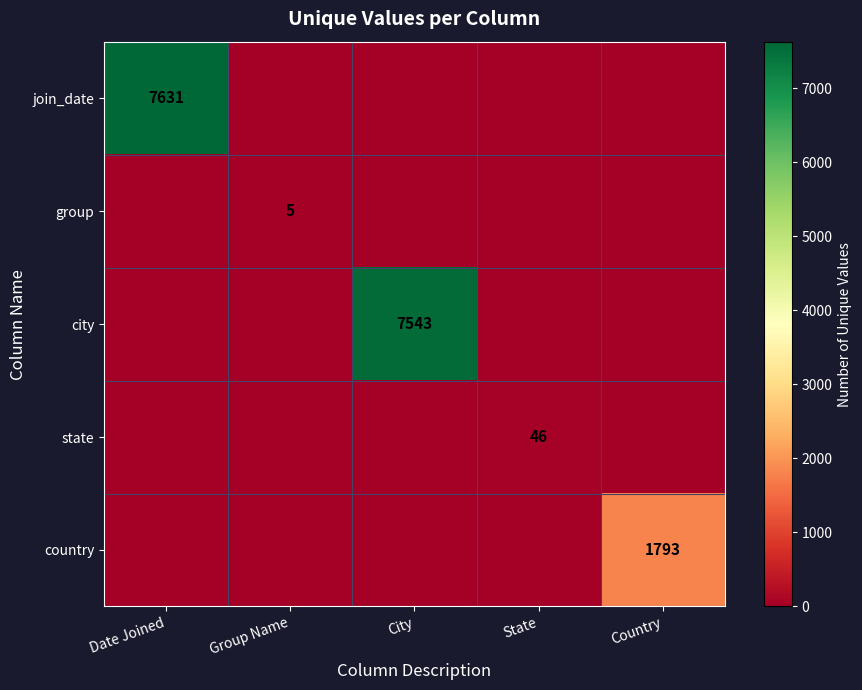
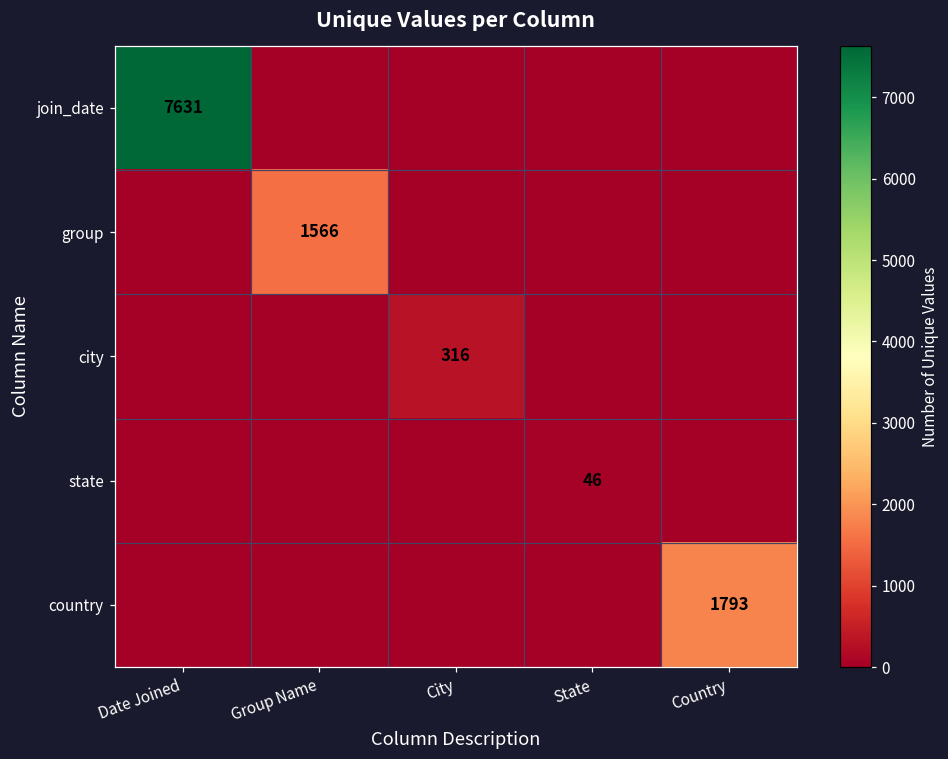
  {
    "join_date": {
      "Date Joined": 7631
    },
    "group": {
-     "Group Name": 5
+     "Group Name": 1566
    },
    "city": {
-     "City": 7543
+     "City": 316
    },
    "state": {
      "State": 46
    },
    "country": {
      "Country": 1793
    }
  }
